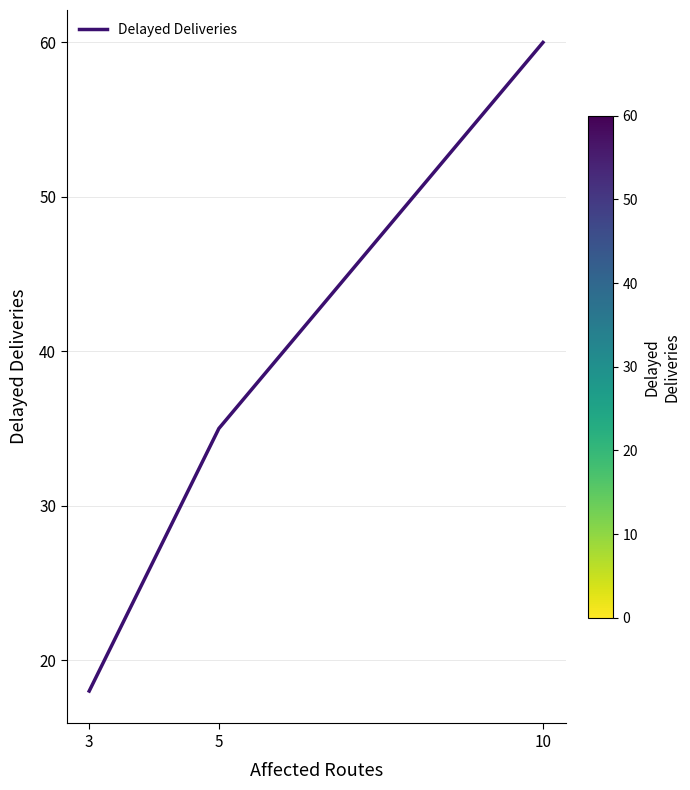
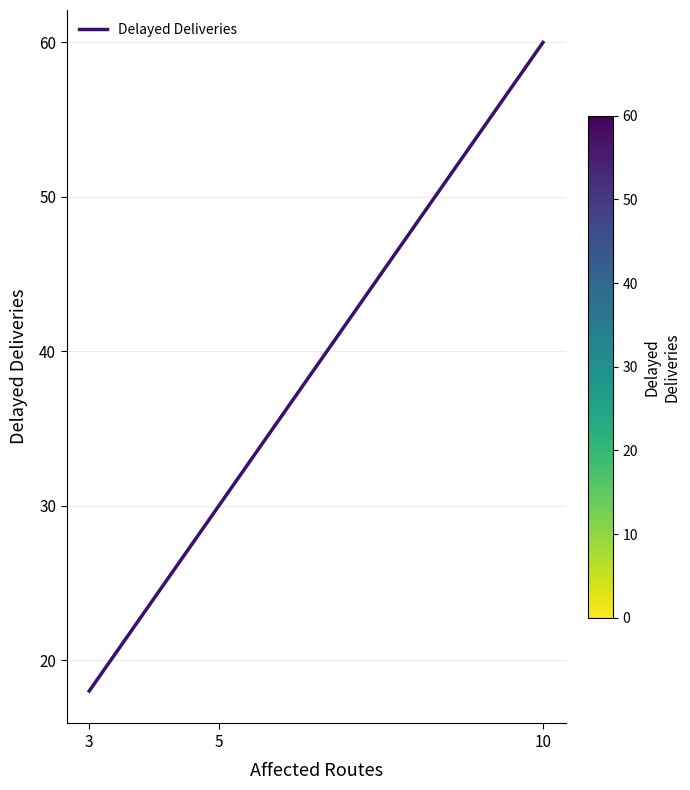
  {
    "3": 18,
-   "5": 35,
+   "5": 30,
    "10": 60
  }
